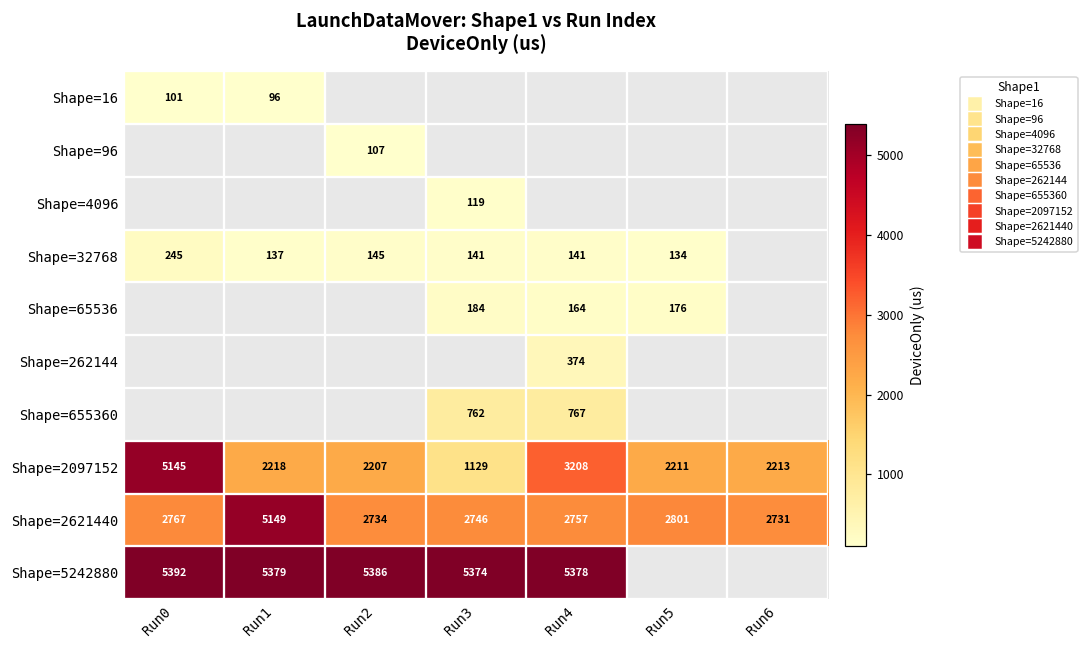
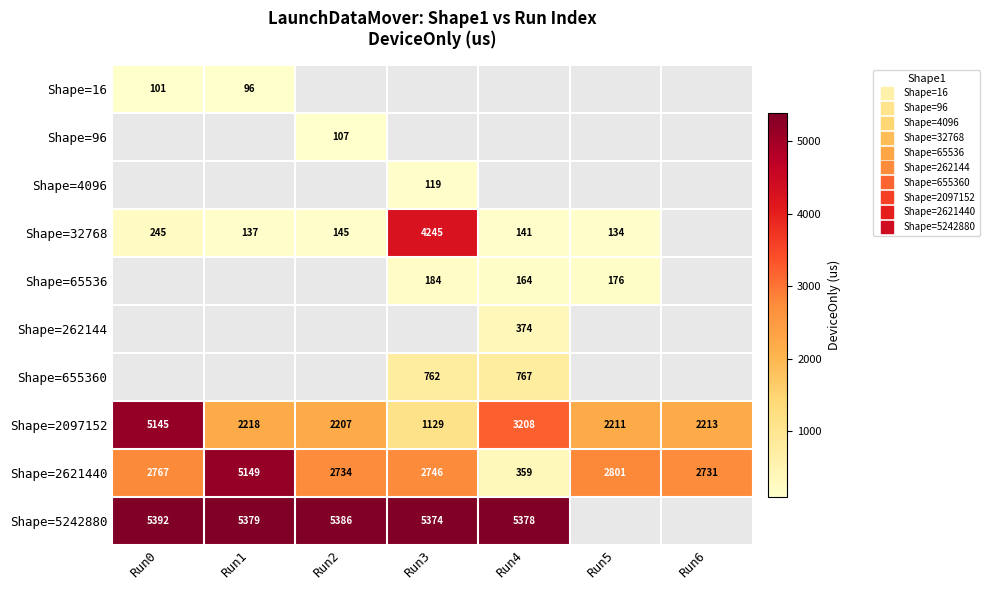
  {
    "Shape=16": {
      "Run0": 101,
      "Run1": 96
    },
    "Shape=96": {
      "Run2": 107
    },
    "Shape=4096": {
      "Run3": 119
    },
    "Shape=32768": {
      "Run0": 245,
      "Run1": 137,
      "Run2": 145,
-     "Run3": 141,
+     "Run3": 4245,
      "Run4": 141,
      "Run5": 134
    },
    "Shape=65536": {
      "Run3": 184,
      "Run4": 164,
      "Run5": 176
    },
    "Shape=262144": {
      "Run4": 374
    },
    "Shape=655360": {
      "Run3": 762,
      "Run4": 767
    },
    "Shape=2097152": {
      "Run0": 5145,
      "Run1": 2218,
      "Run2": 2207,
      "Run3": 1129,
      "Run4": 3208,
      "Run5": 2211,
      "Run6": 2213
    },
    "Shape=2621440": {
      "Run0": 2767,
      "Run1": 5149,
      "Run2": 2734,
      "Run3": 2746,
-     "Run4": 2757,
+     "Run4": 359,
      "Run5": 2801,
      "Run6": 2731
    },
    "Shape=5242880": {
      "Run0": 5392,
      "Run1": 5379,
      "Run2": 5386,
      "Run3": 5374,
      "Run4": 5378
    }
  }
